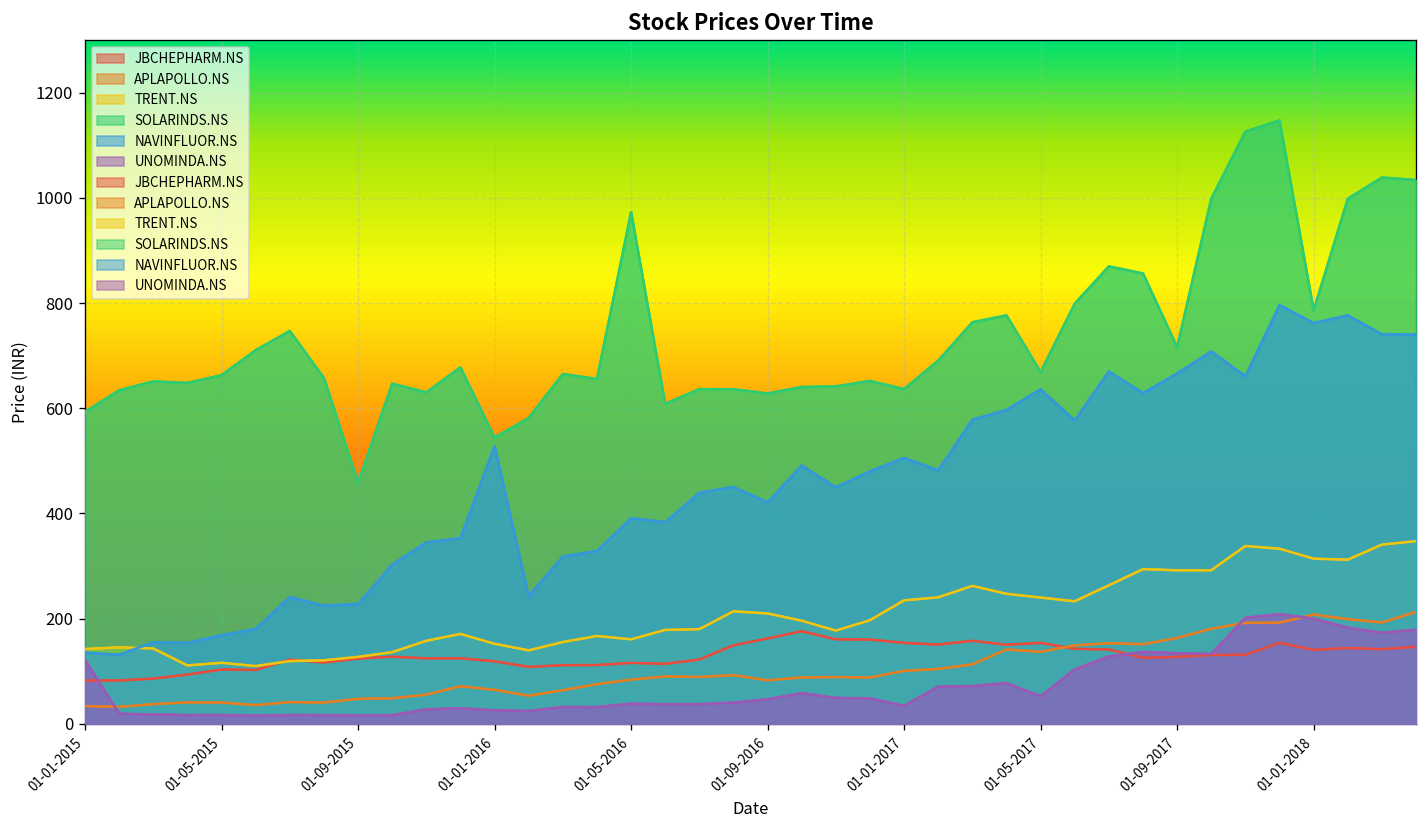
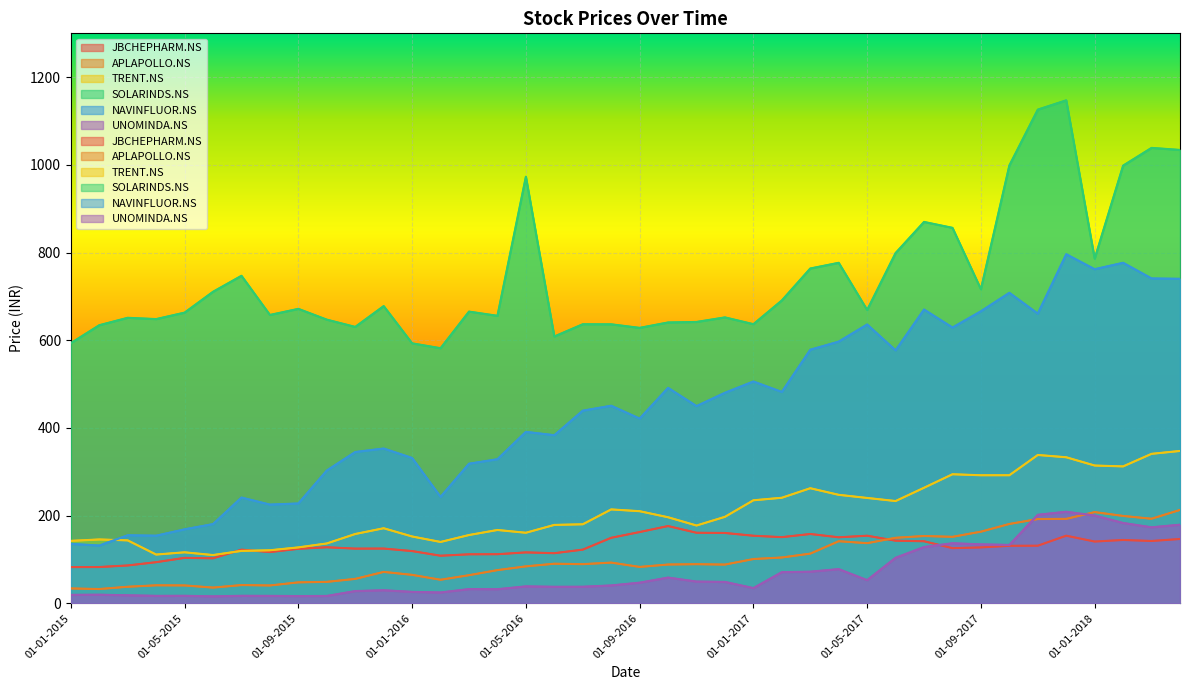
  {
    "SOLARINDS.NS": {
      "01-01-2015": 590,
      "01-05-2015": 660,
-     "01-09-2015": 460,
-     "01-01-2016": 540,
+     "01-09-2015": 670,
+     "01-01-2016": 590,
      "01-05-2016": 970,
      "01-09-2016": 630,
      "01-01-2017": 640,
      "01-05-2017": 670,
      "01-09-2017": 720,
      "01-01-2018": 790
    },
    "NAVINFLUOR.NS": {
      "01-01-2015": 140,
      "01-05-2015": 170,
      "01-09-2015": 230,
-     "01-01-2016": 530,
+     "01-01-2016": 330,
      "01-05-2016": 390,
      "01-09-2016": 420,
      "01-01-2017": 510,
      "01-05-2017": 640,
      "01-09-2017": 670,
      "01-01-2018": 760
    },
    "UNOMINDA.NS": {
-     "01-01-2015": 120,
+     "01-01-2015": 20,
      "01-05-2015": 20,
      "01-09-2015": 20,
      "01-01-2016": 30,
      "01-05-2016": 40,
      "01-09-2016": 50,
      "01-01-2017": 30,
      "01-05-2017": 50,
      "01-09-2017": 130,
      "01-01-2018": 200
    }
  }
